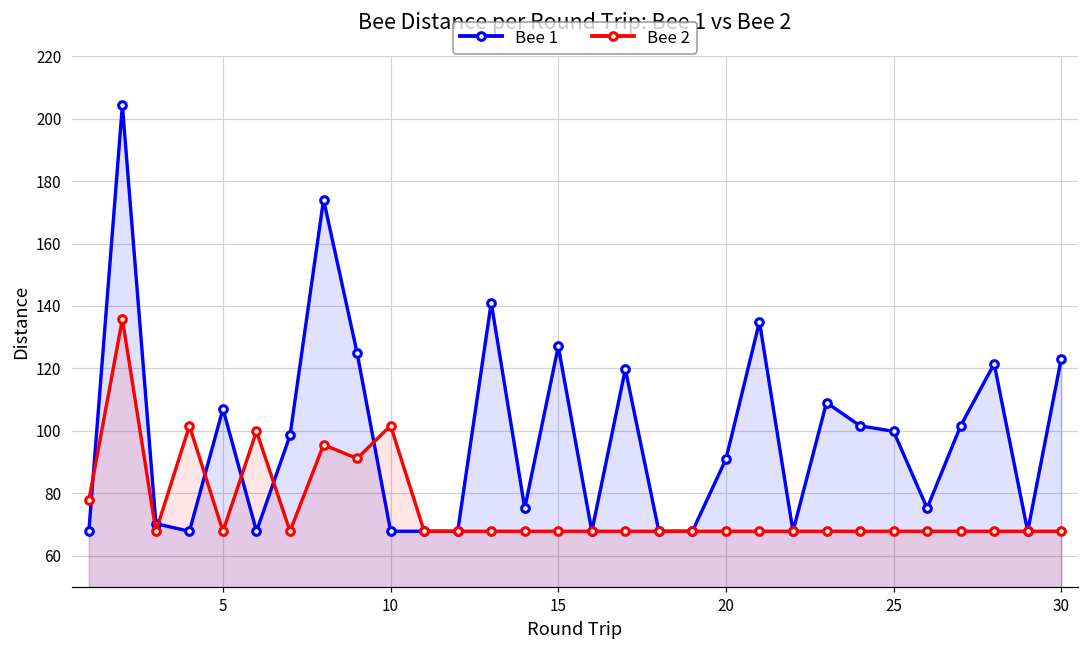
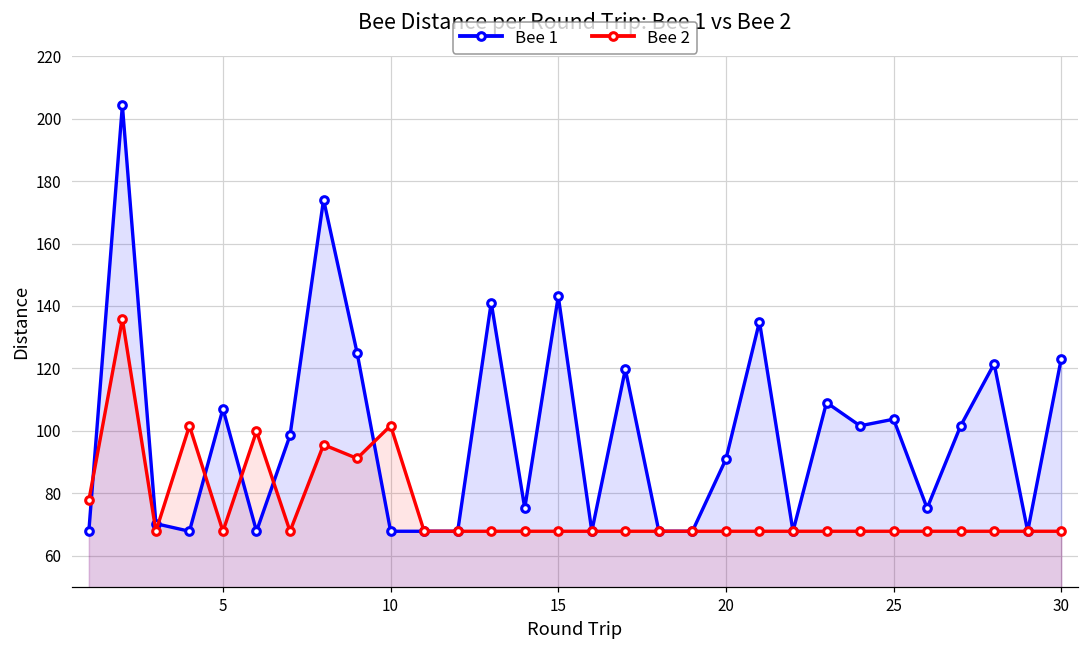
  {
    "Bee 1": {
      "5": 107,
      "10": 68,
-     "15": 127,
+     "15": 143,
      "20": 91,
-     "25": 100,
+     "25": 104,
      "30": 123
    },
    "Bee 2": {
      "5": 68,
      "10": 102,
      "15": 68,
      "20": 68,
      "25": 68,
      "30": 68
    }
  }
